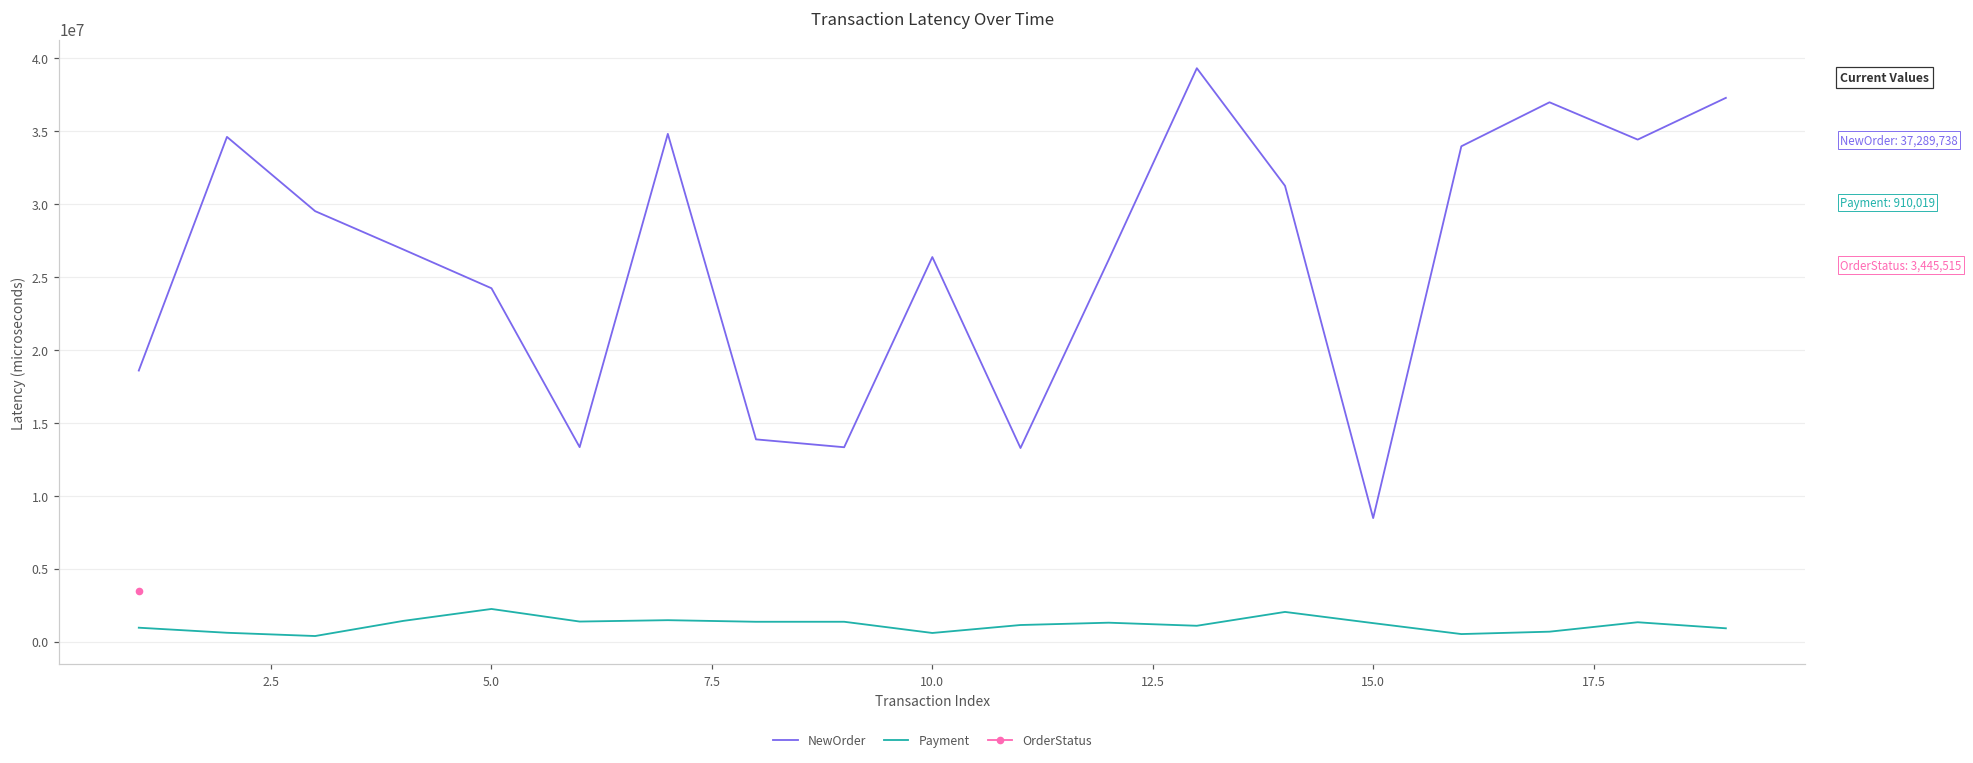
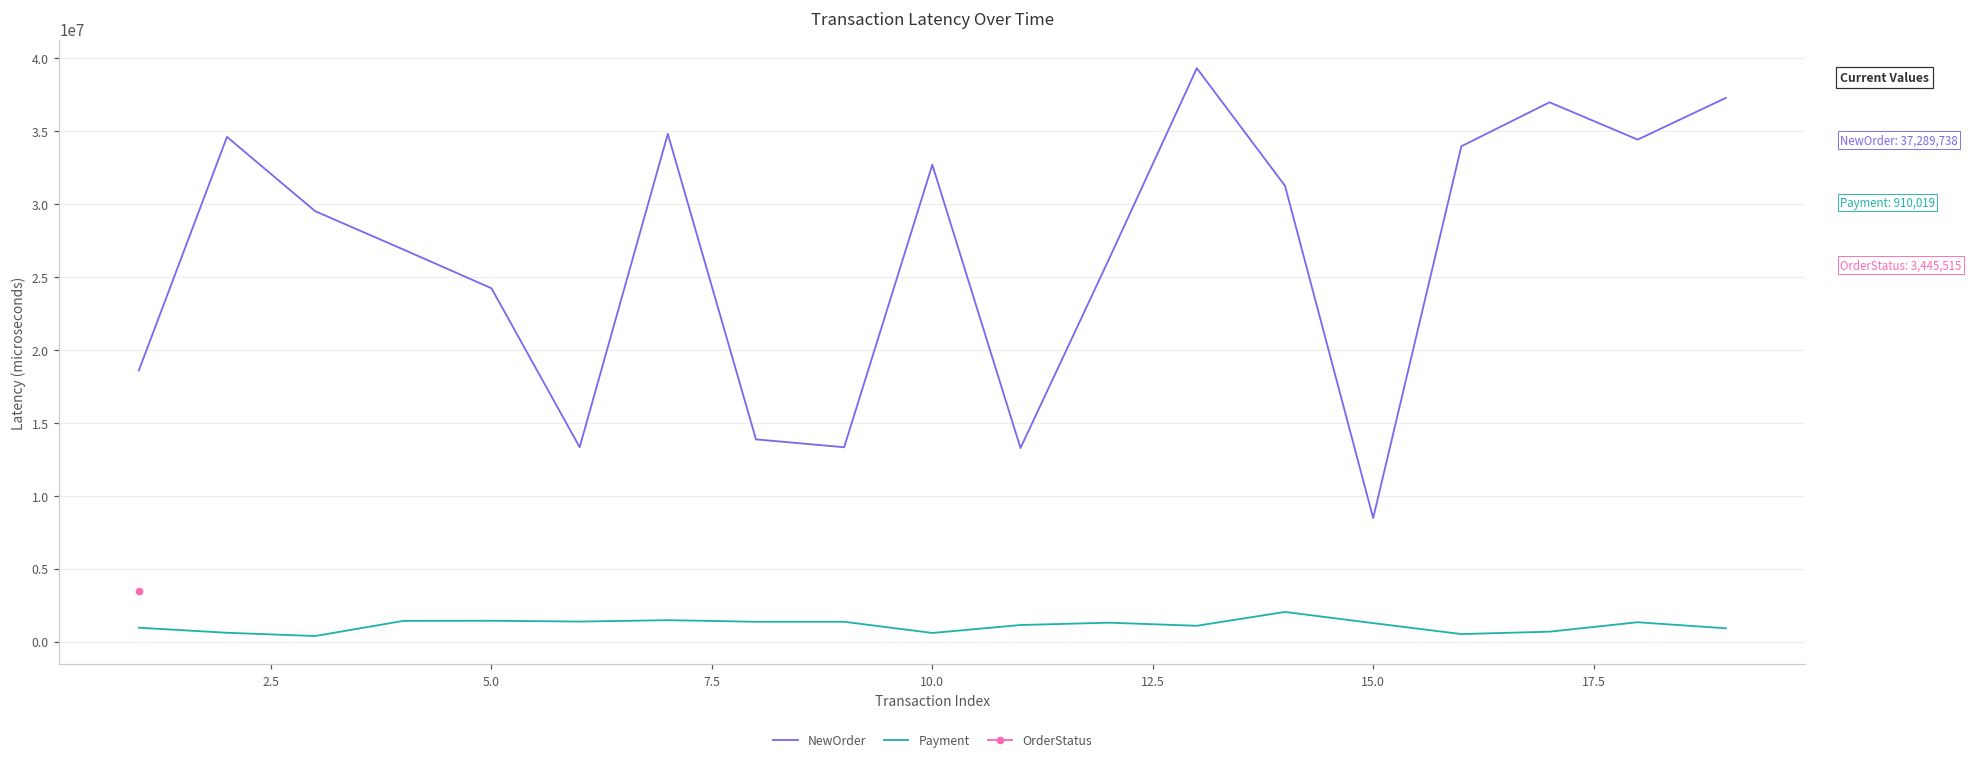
  {
    "NewOrder": {
      "5.0": 24200000,
-     "10.0": 26400000,
+     "10.0": 32700000,
      "15.0": 8500000
    },
    "Payment": {
-     "5.0": 2200000,
+     "5.0": 1400000,
      "10.0": 600000,
      "15.0": 1300000
    }
  }
